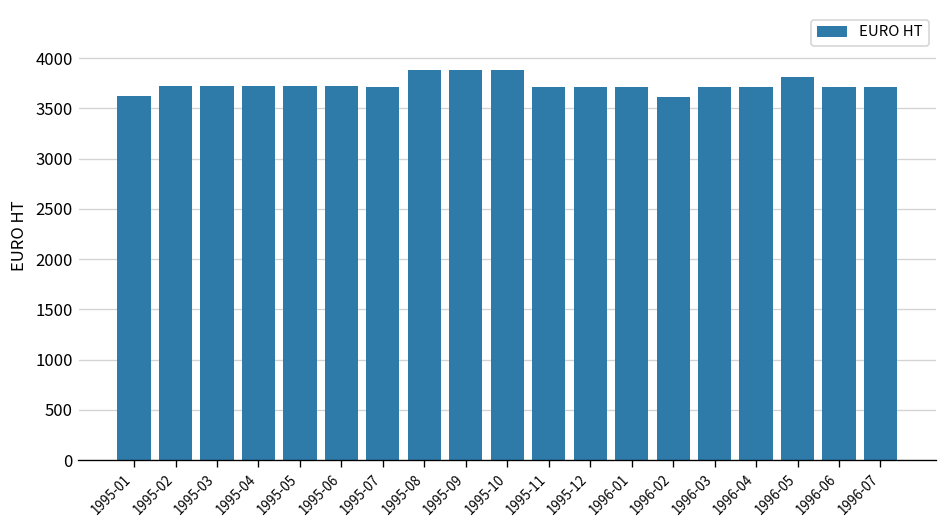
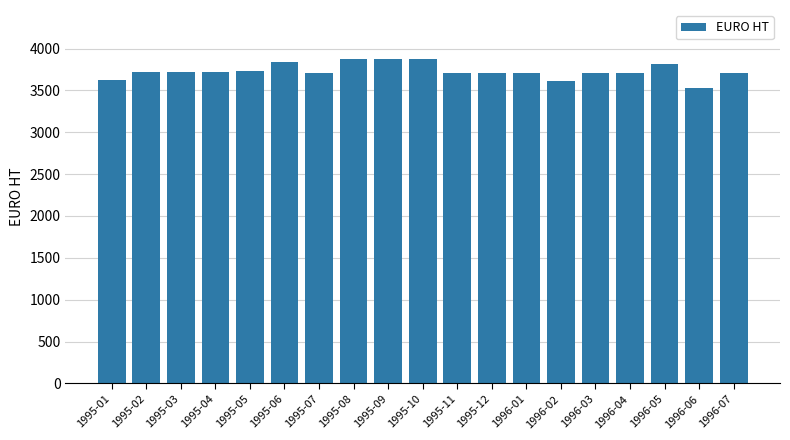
  {
    "1995-01": 3600,
    "1995-02": 3700,
    "1995-03": 3700,
    "1995-04": 3700,
    "1995-05": 3700,
-   "1995-06": 3700,
+   "1995-06": 3800,
    "1995-07": 3700,
    "1995-08": 3900,
    "1995-09": 3900,
    "1995-10": 3900,
    "1995-11": 3700,
    "1995-12": 3700,
    "1996-01": 3700,
    "1996-02": 3600,
    "1996-03": 3700,
    "1996-04": 3700,
    "1996-05": 3800,
-   "1996-06": 3700,
+   "1996-06": 3500,
    "1996-07": 3700
  }
